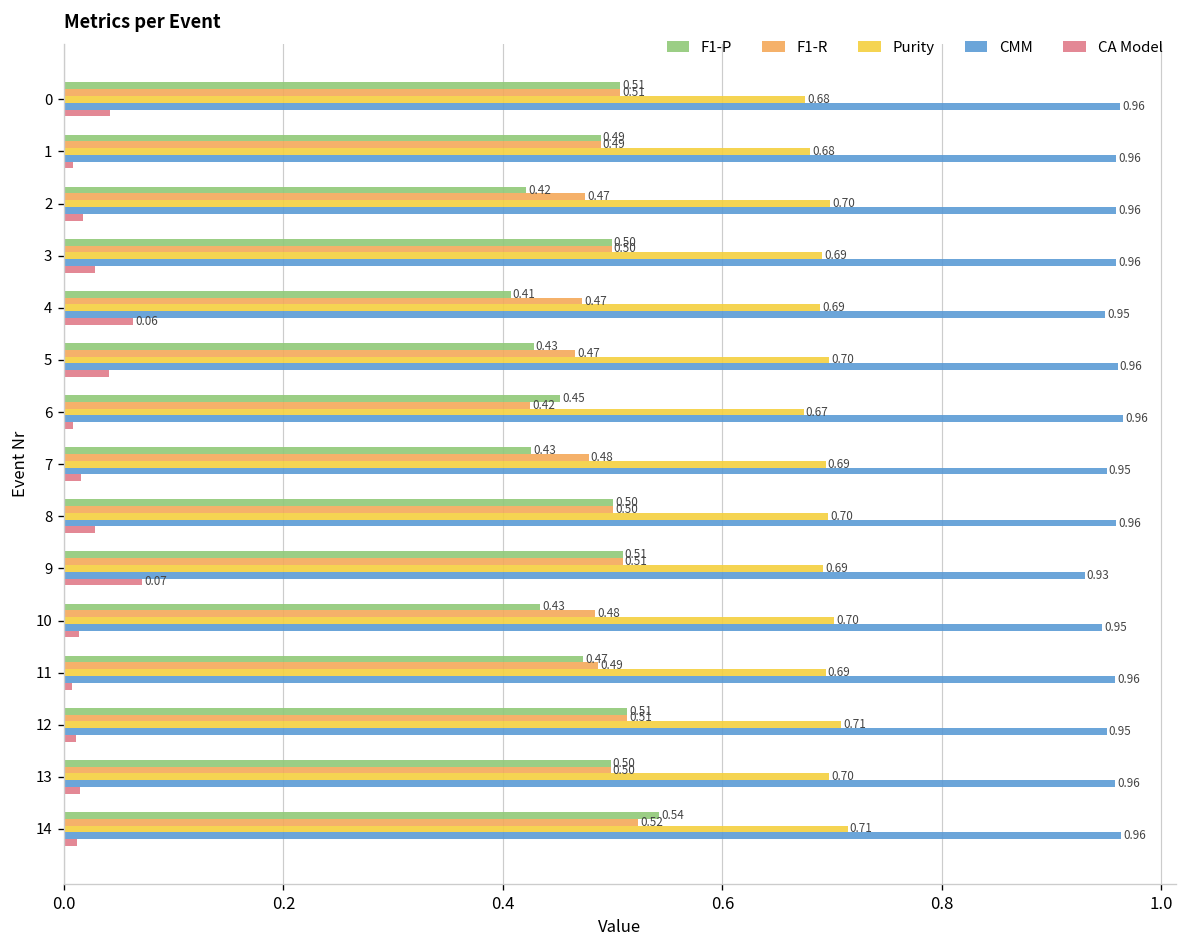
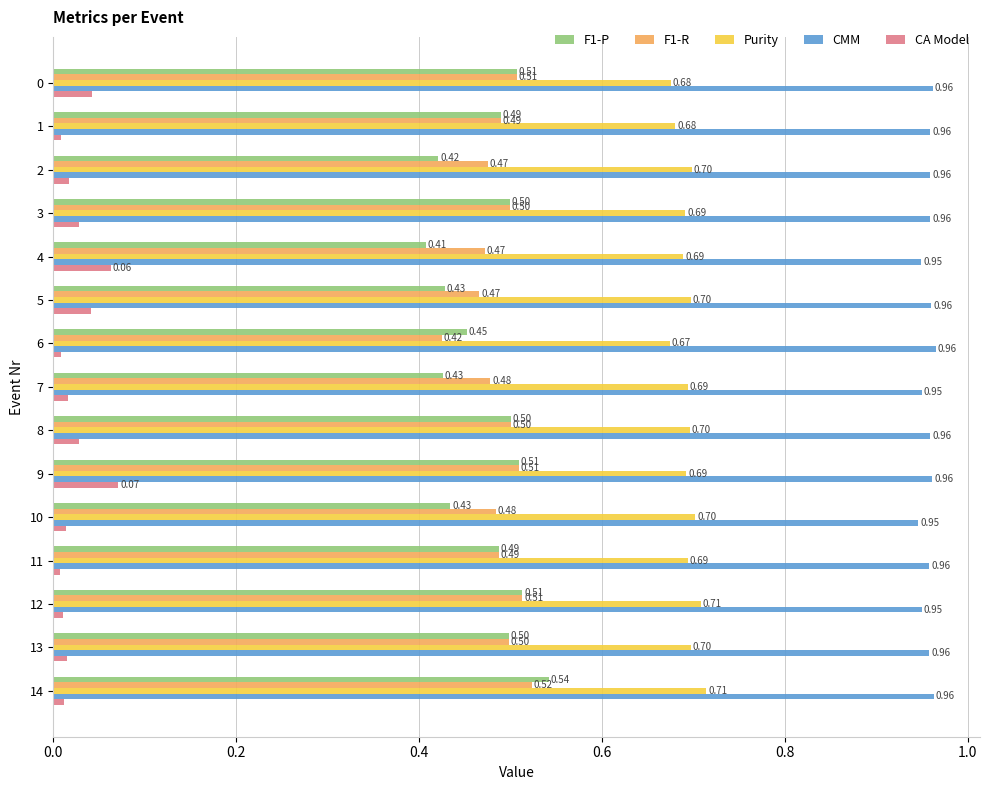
  {
    "F1-P": {
      "2": 0.42,
      "4": 0.41,
      "5": 0.43,
      "6": 0.45,
      "7": 0.43,
      "10": 0.43,
-     "11": 0.47,
+     "11": 0.49,
      "14": 0.54
    },
    "CMM": {
      "0": 0.96,
      "1": 0.96,
      "2": 0.96,
      "3": 0.96,
      "4": 0.95,
      "5": 0.96,
      "6": 0.96,
      "7": 0.95,
      "8": 0.96,
-     "9": 0.93,
+     "9": 0.96,
      "10": 0.95,
      "11": 0.96,
      "12": 0.95,
      "13": 0.96,
      "14": 0.96
    },
    "CA Model": {
      "4": 0.06,
      "9": 0.07
    }
  }
